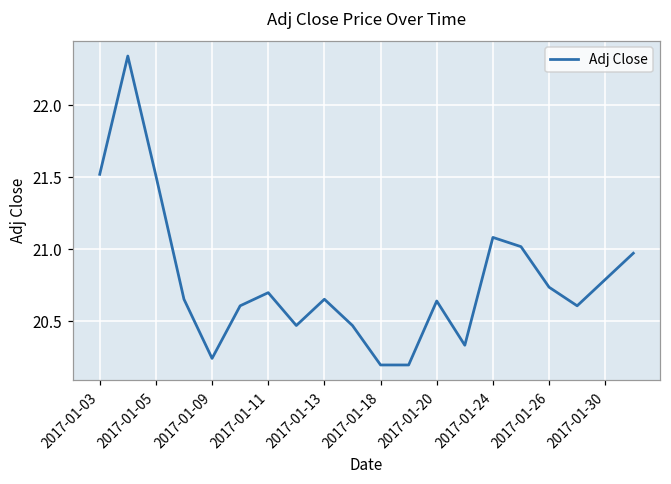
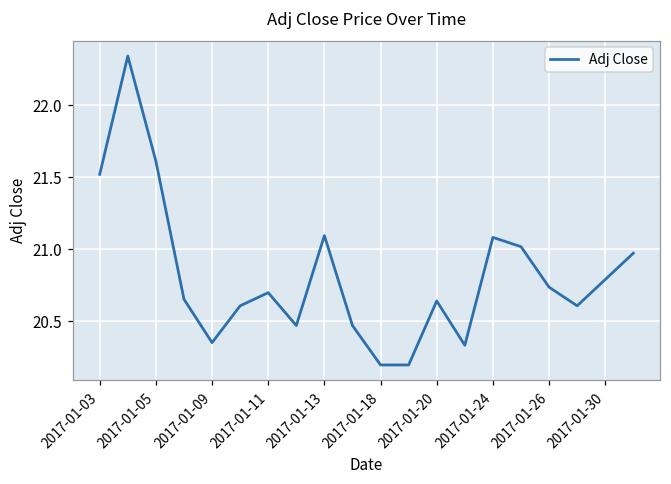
  {
    "2017-01-03": 21.52,
-   "2017-01-05": 21.51,
-   "2017-01-09": 20.24,
+   "2017-01-05": 21.61,
+   "2017-01-09": 20.35,
    "2017-01-11": 20.70,
-   "2017-01-13": 20.65,
+   "2017-01-13": 21.09,
    "2017-01-18": 20.20,
    "2017-01-20": 20.64,
    "2017-01-24": 21.08,
    "2017-01-26": 20.74,
    "2017-01-30": 20.79
  }
